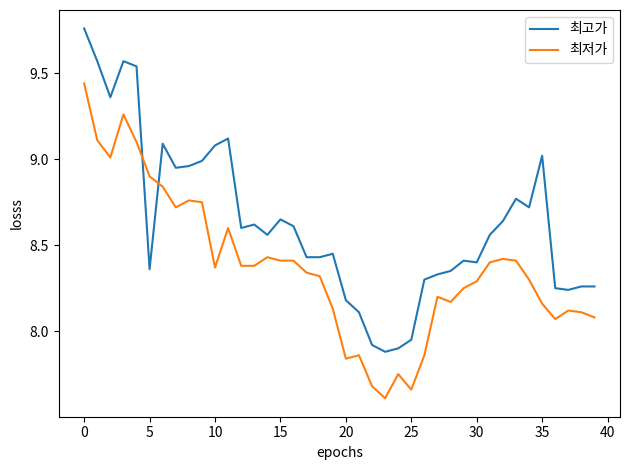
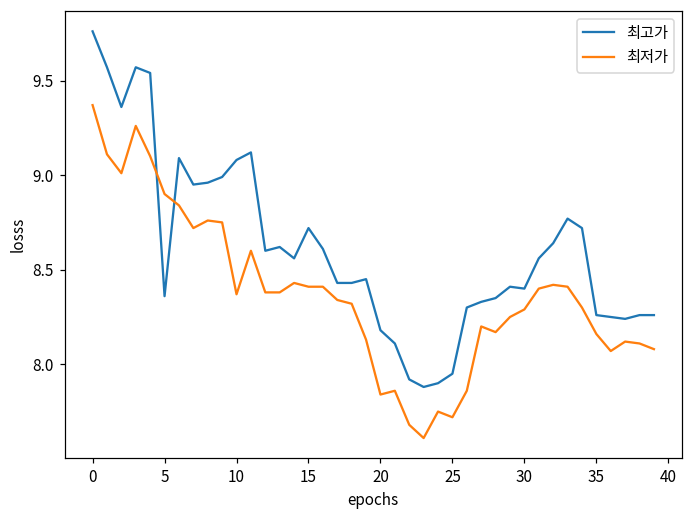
  {
    "최고가": {
      "0": 9.76,
      "5": 8.36,
      "10": 9.08,
-     "15": 8.65,
+     "15": 8.72,
      "20": 8.18,
      "25": 7.95,
      "30": 8.40,
-     "35": 9.02
+     "35": 8.26
    },
    "최저가": {
-     "0": 9.44,
+     "0": 9.37,
      "5": 8.90,
      "10": 8.37,
      "15": 8.41,
      "20": 7.84,
-     "25": 7.66,
+     "25": 7.72,
      "30": 8.29,
      "35": 8.16
    }
  }
